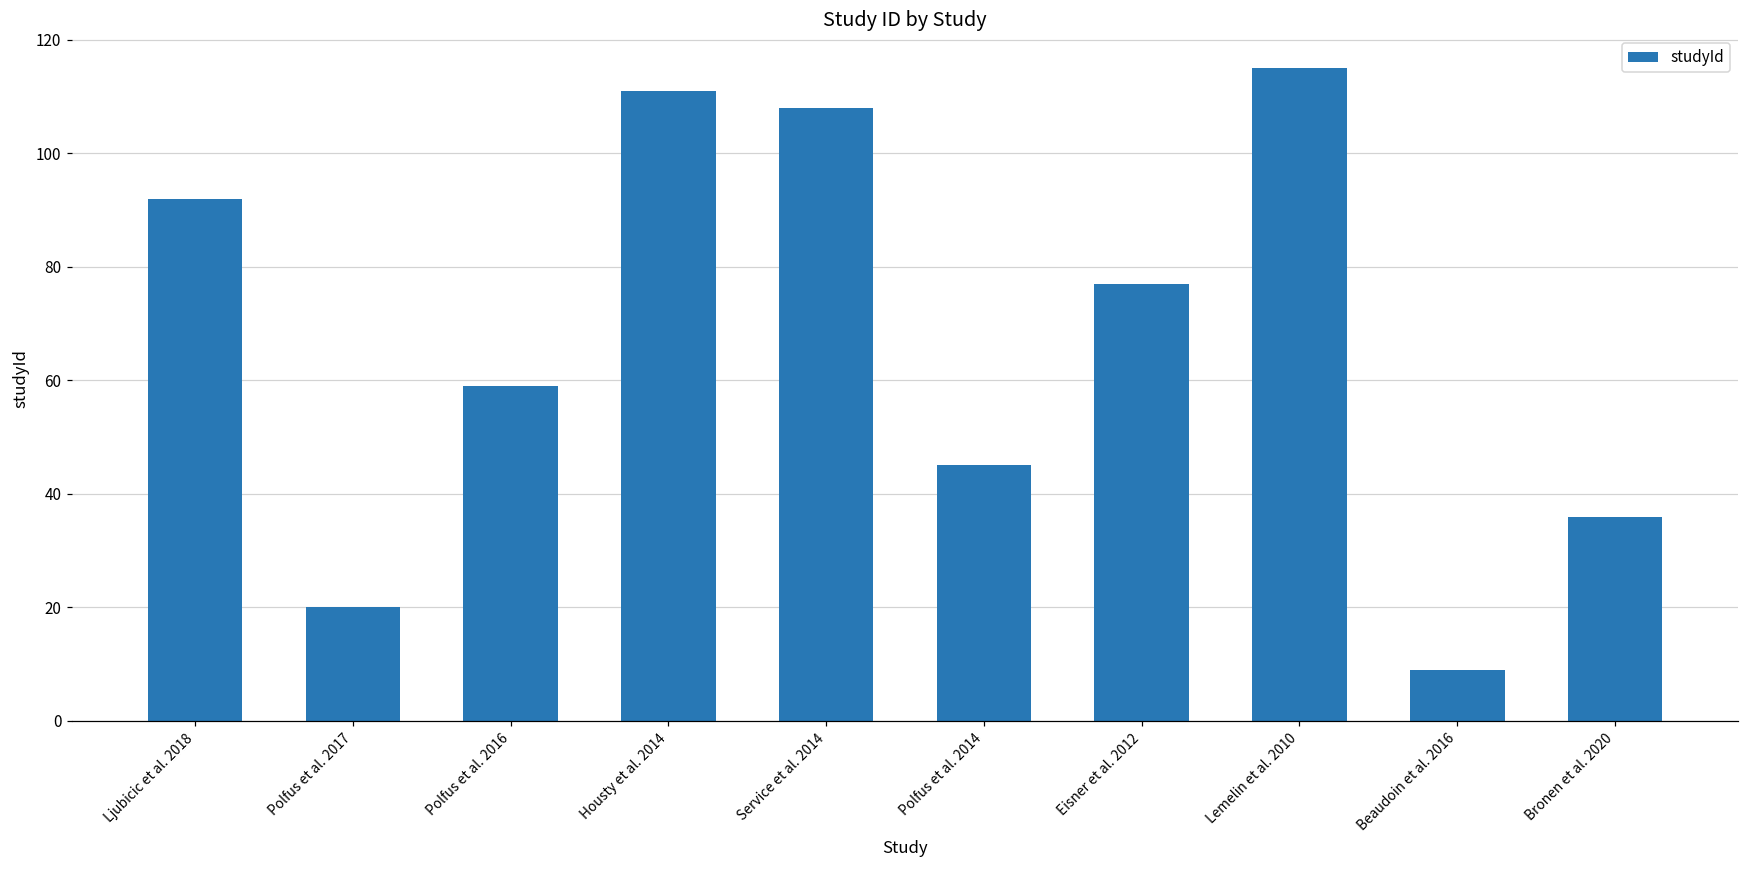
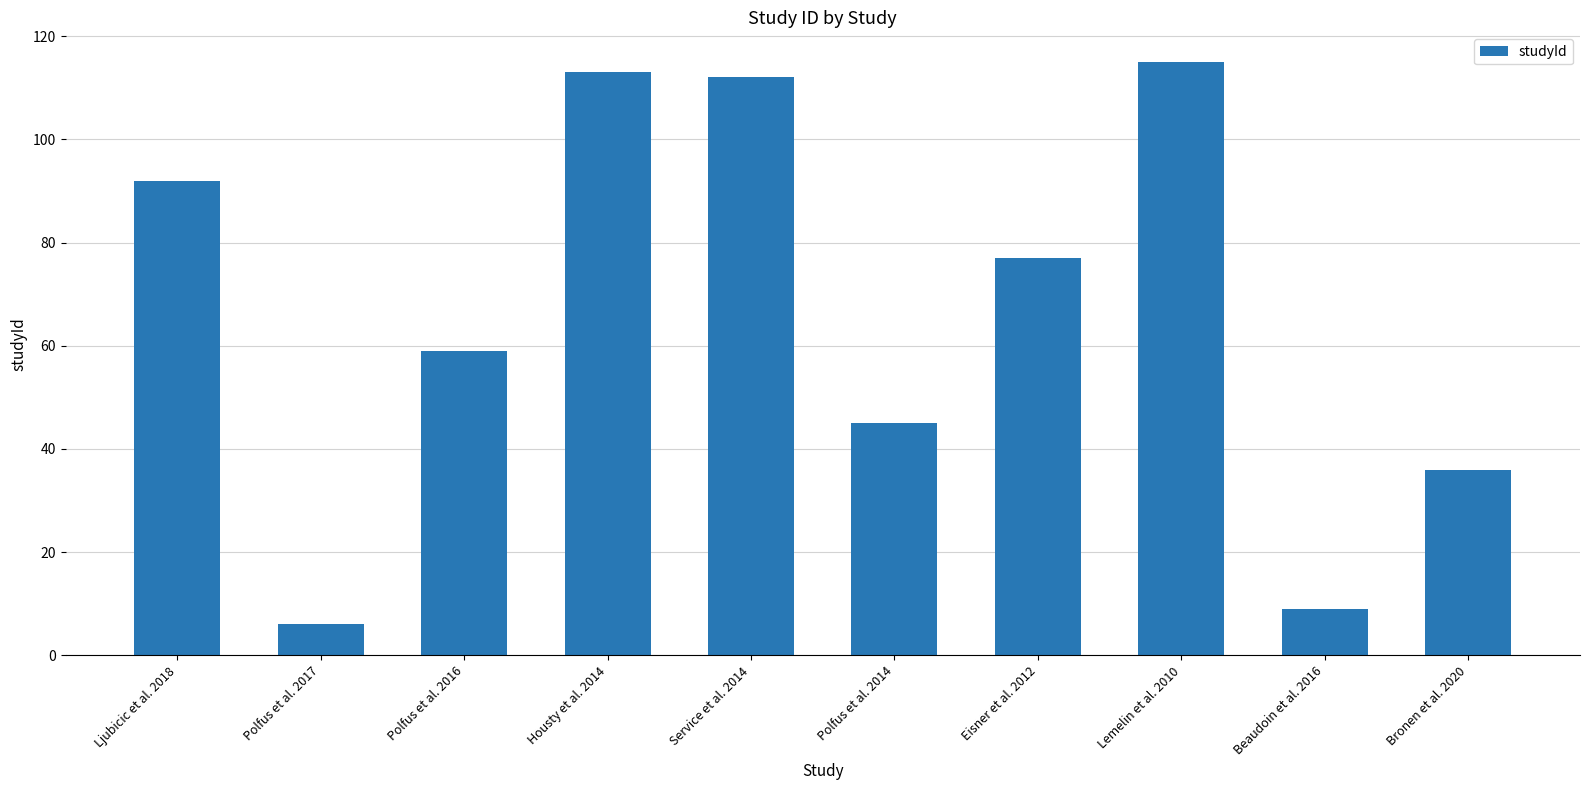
  {
    "Ljubicic et al. 2018": 92,
-   "Polfus et al. 2017": 20,
+   "Polfus et al. 2017": 6,
    "Polfus et al. 2016": 59,
-   "Housty et al. 2014": 111,
-   "Service et al. 2014": 108,
+   "Housty et al. 2014": 113,
+   "Service et al. 2014": 112,
    "Polfus et al. 2014": 45,
    "Eisner et al. 2012": 77,
    "Lemelin et al. 2010": 115,
    "Beaudoin et al. 2016": 9,
    "Bronen et al. 2020": 36
  }
